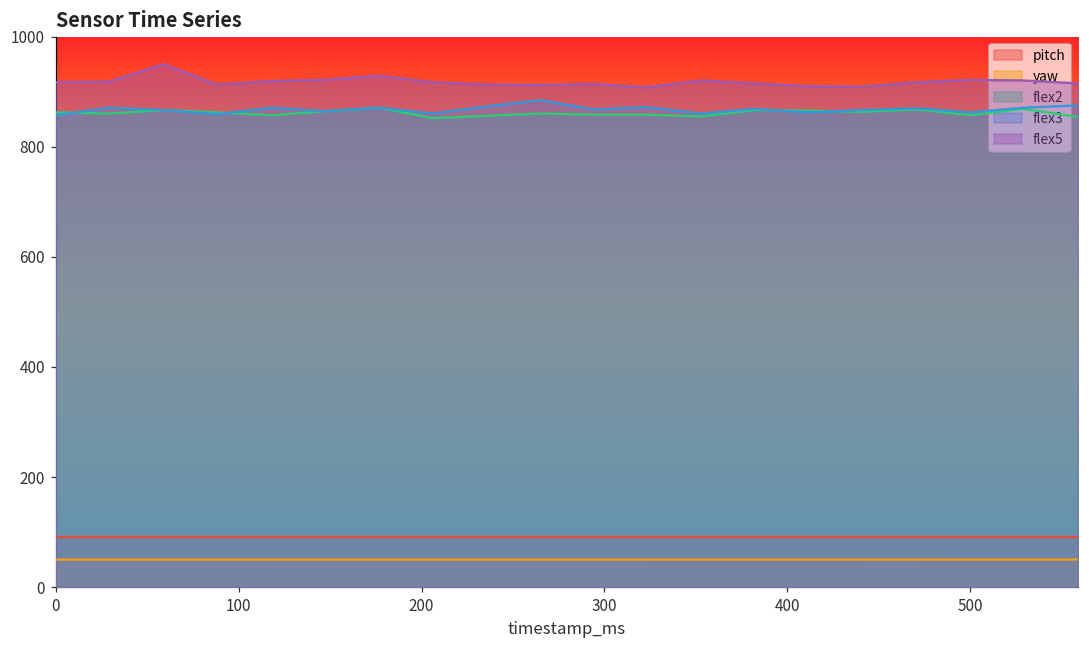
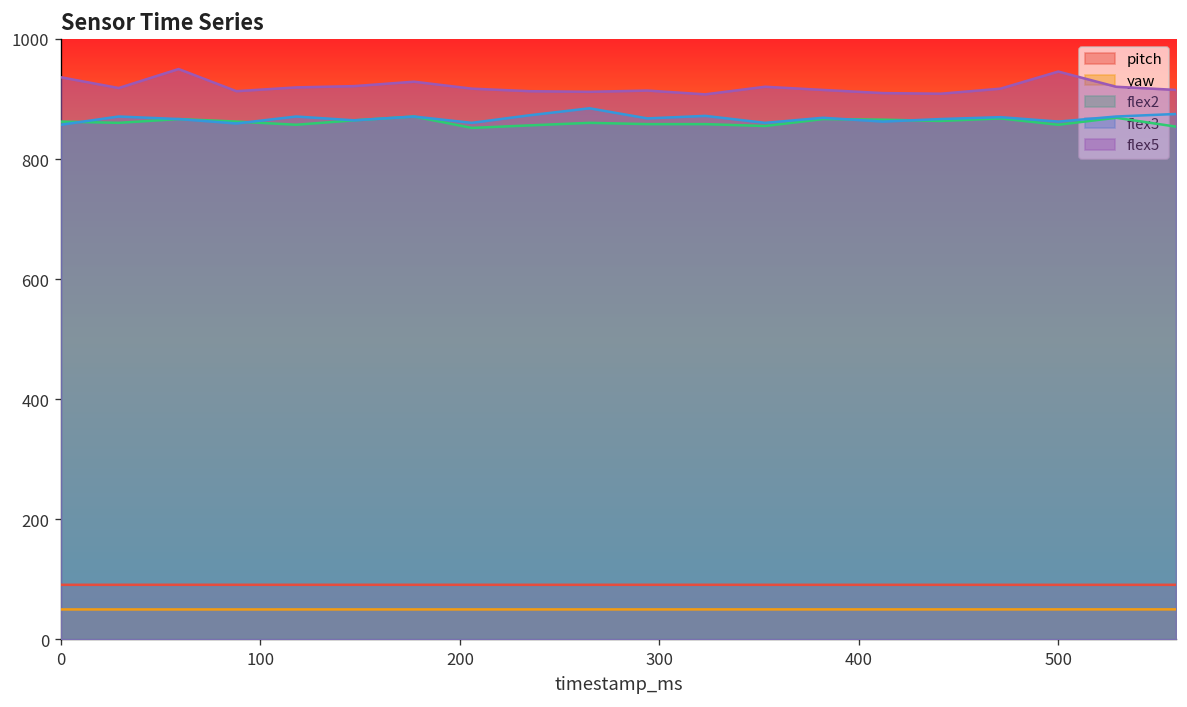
  {
    "pitch": {
      "0": 90,
      "500": 90
    },
    "yaw": {
      "0": 50,
      "500": 50
    },
    "flex2": {
      "0": 860,
      "500": 860
    },
    "flex3": {
      "0": 860,
      "500": 860
    },
    "flex5": {
-     "0": 920,
-     "500": 920
+     "0": 940,
+     "500": 950
    }
  }
